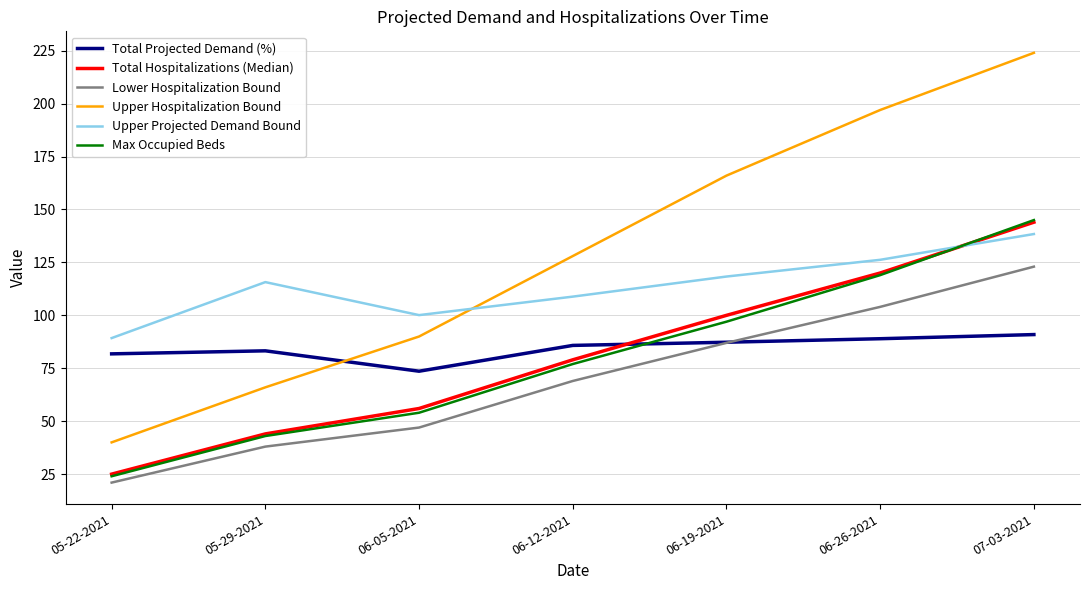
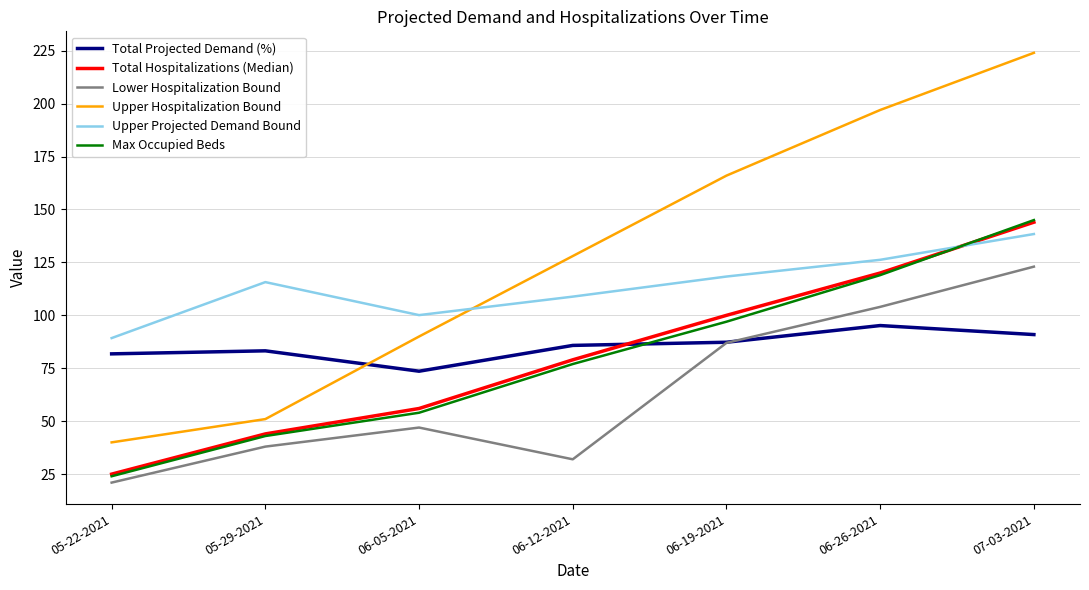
  {
    "Total Projected Demand (%)": {
      "05-22-2021": 82,
      "05-29-2021": 83,
      "06-05-2021": 74,
      "06-12-2021": 86,
-     "06-26-2021": 89,
+     "06-26-2021": 95,
      "07-03-2021": 91
    },
    "Total Hospitalizations (Median)": {
      "06-05-2021": 56,
      "06-12-2021": 79,
      "06-19-2021": 100
    },
    "Lower Hospitalization Bound": {
      "05-22-2021": 21,
      "05-29-2021": 38,
      "06-05-2021": 47,
-     "06-12-2021": 69,
+     "06-12-2021": 32,
      "06-26-2021": 104,
      "07-03-2021": 123
    },
    "Upper Hospitalization Bound": {
      "05-22-2021": 40,
-     "05-29-2021": 66,
+     "05-29-2021": 51,
      "06-05-2021": 90,
      "06-12-2021": 128,
      "06-19-2021": 166,
      "06-26-2021": 197,
      "07-03-2021": 224
    },
    "Upper Projected Demand Bound": {
      "05-22-2021": 89,
      "05-29-2021": 116,
      "06-05-2021": 100,
      "06-12-2021": 109,
      "06-19-2021": 118,
      "06-26-2021": 126,
      "07-03-2021": 138
    },
    "Max Occupied Beds": {
      "06-05-2021": 54,
      "06-12-2021": 77,
      "06-19-2021": 97
    }
  }
